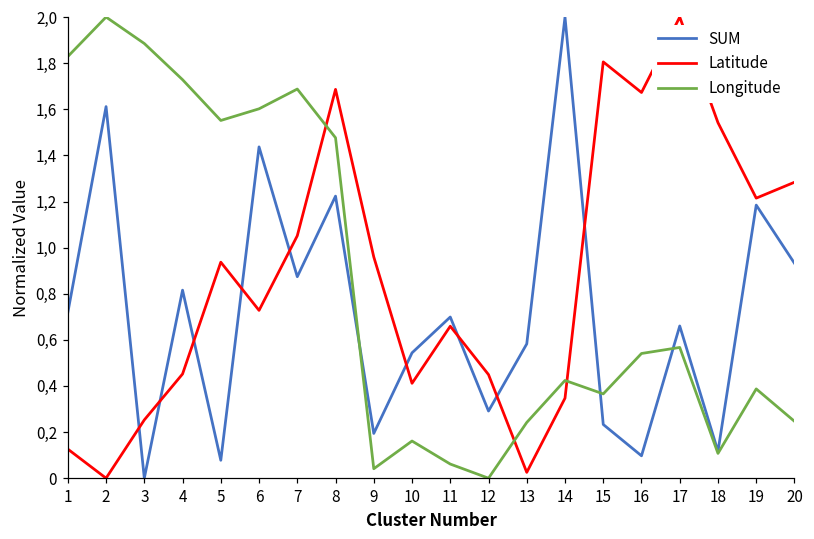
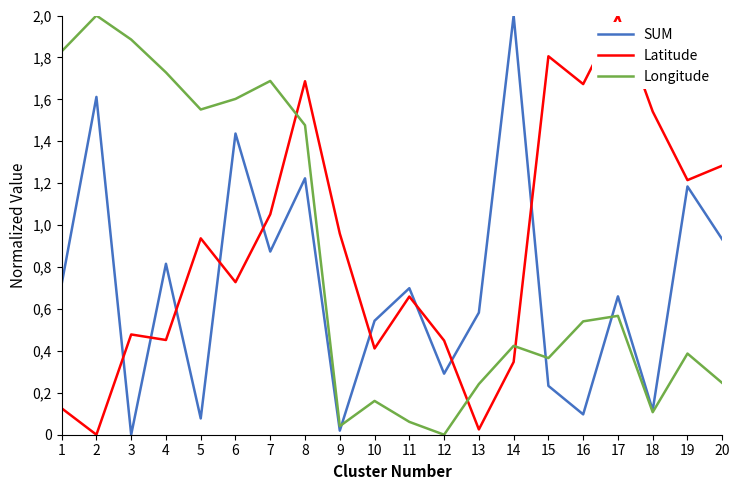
  {
    "SUM": {
      "1": 7.2,
      "2": 16.1,
      "3": 0.0,
      "4": 8.2,
      "5": 0.8,
      "6": 14.4,
      "7": 8.7,
      "8": 12.2,
-     "9": 1.9,
+     "9": 0.2,
      "10": 5.4,
      "11": 7.0,
      "12": 2.9,
      "13": 5.8,
      "14": 20.0,
      "15": 2.3,
      "16": 1.0,
      "17": 6.6,
      "19": 11.8,
      "20": 9.3
    },
    "Latitude": {
      "1": 1.3,
      "2": 0.0,
-     "3": 2.5,
+     "3": 4.8,
      "4": 4.5,
      "5": 9.4,
      "6": 7.3,
      "7": 10.5,
      "8": 16.9,
      "9": 9.6,
      "10": 4.1,
      "11": 6.6,
      "12": 4.5,
      "13": 0.3,
      "14": 3.5,
      "15": 18.1,
      "16": 16.7,
      "17": 20.0,
      "18": 15.4,
      "19": 12.1,
      "20": 12.8
    },
    "Longitude": {
      "1": 18.3,
      "2": 20.0,
      "3": 18.9,
      "4": 17.3,
      "5": 15.5,
      "6": 16.0,
      "7": 16.9,
      "8": 14.8,
      "9": 0.4,
      "10": 1.6,
      "11": 0.6,
      "12": 0.0,
      "13": 2.4,
      "14": 4.2,
      "15": 3.7,
      "16": 5.4,
      "17": 5.7,
      "19": 3.9,
      "20": 2.5
    }
  }
